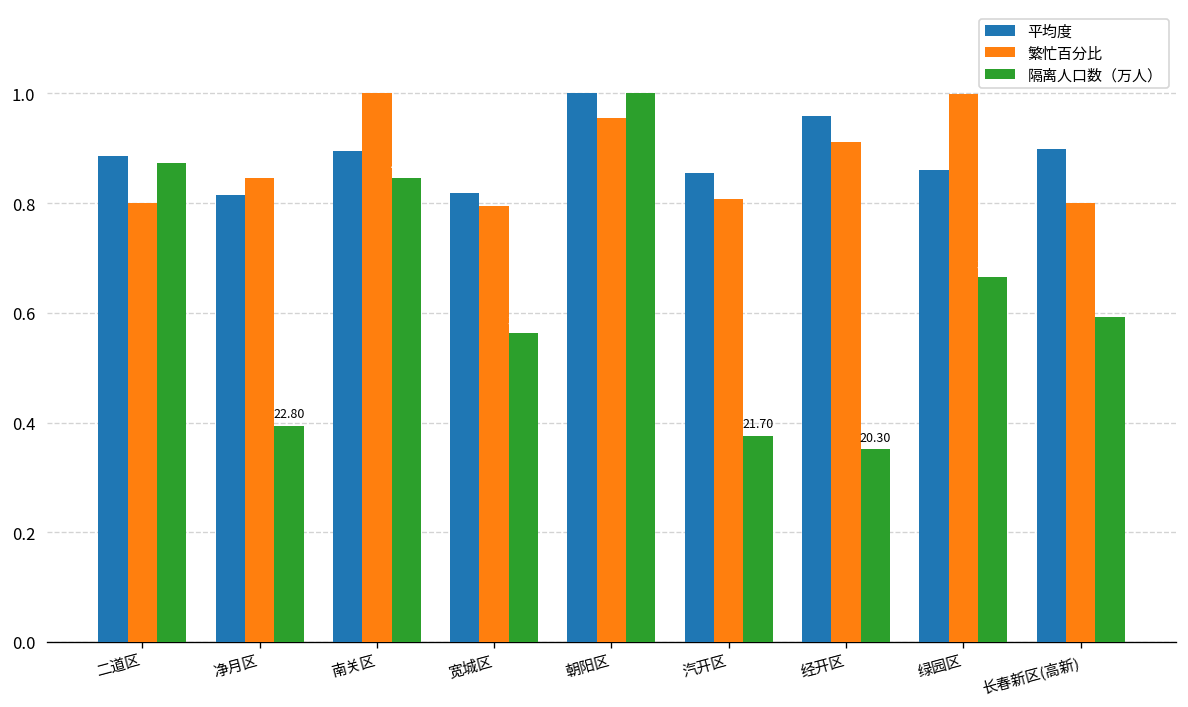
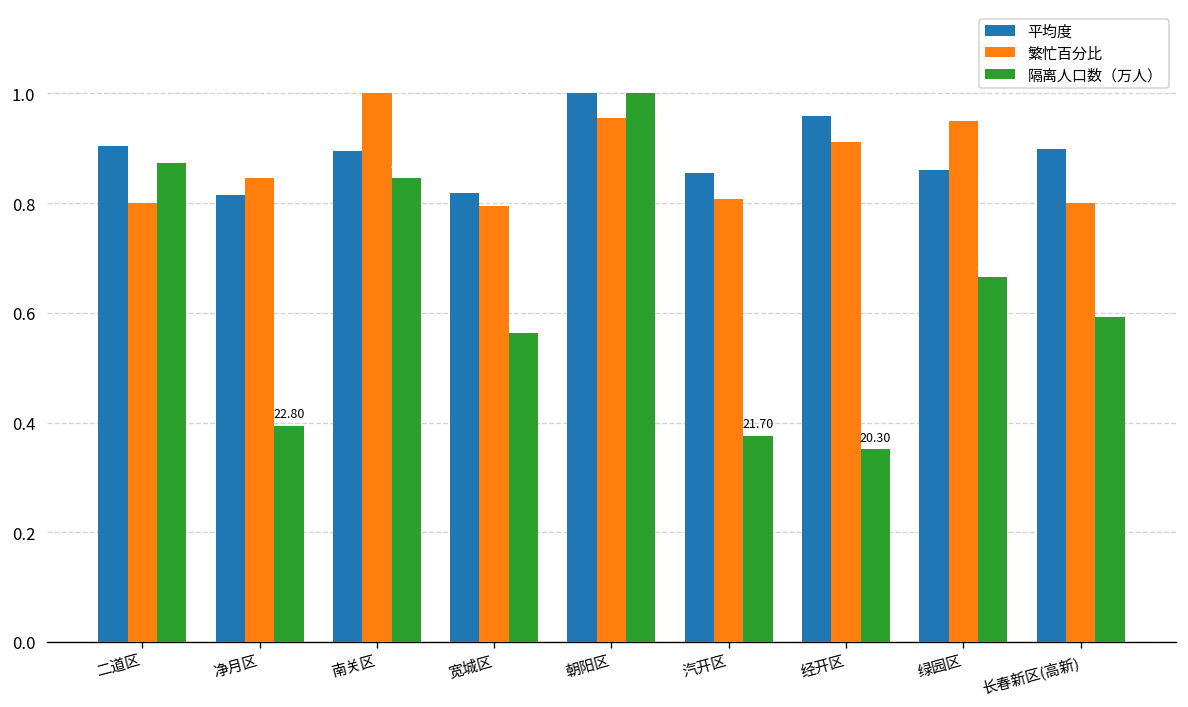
  {
    "平均度": {
-     "二道区": 0.89,
+     "二道区": 0.90,
      "净月区": 0.81,
      "南关区": 0.89,
      "宽城区": 0.82,
      "朝阳区": 1.00,
      "汽开区": 0.85,
      "经开区": 0.96,
      "绿园区": 0.86,
      "长春新区(高新)": 0.90
    },
    "繁忙百分比": {
      "二道区": 0.80,
      "净月区": 0.85,
      "南关区": 1.00,
      "宽城区": 0.80,
      "朝阳区": 0.96,
      "汽开区": 0.81,
      "经开区": 0.91,
-     "绿园区": 1.00,
+     "绿园区": 0.95,
      "长春新区(高新)": 0.80
    },
    "隔离人口数（万人）": {
      "二道区": 0.87,
      "南关区": 0.85,
      "宽城区": 0.56,
      "朝阳区": 1.00,
      "绿园区": 0.67,
      "长春新区(高新)": 0.59
    }
  }
